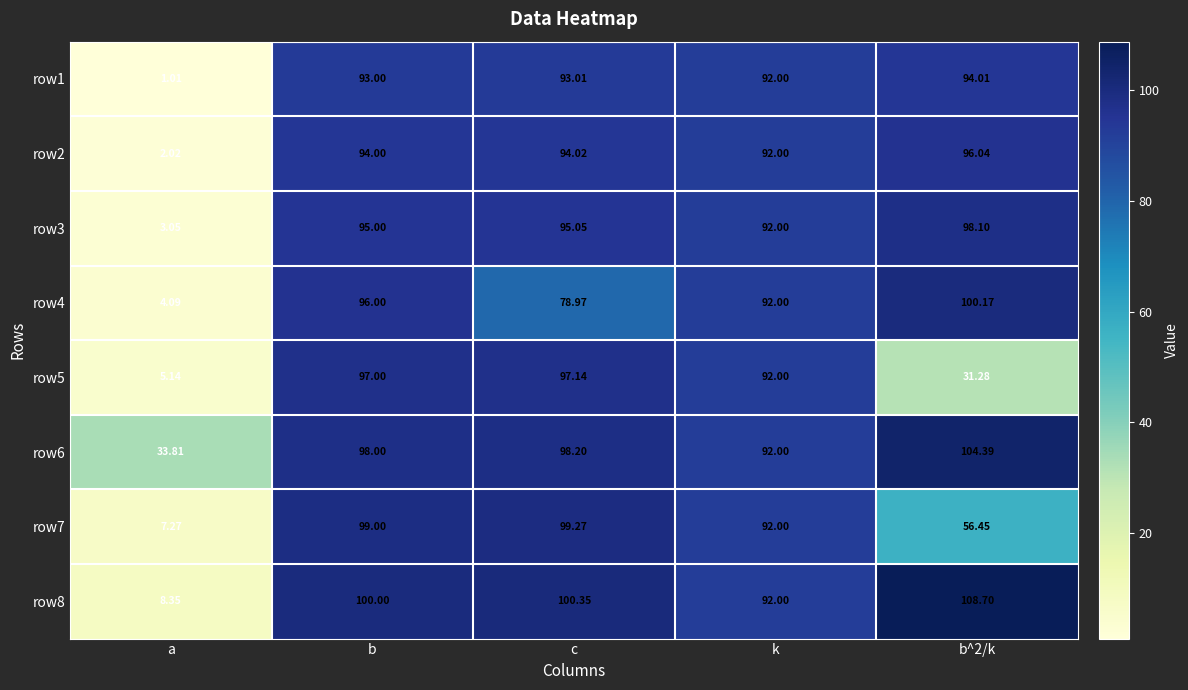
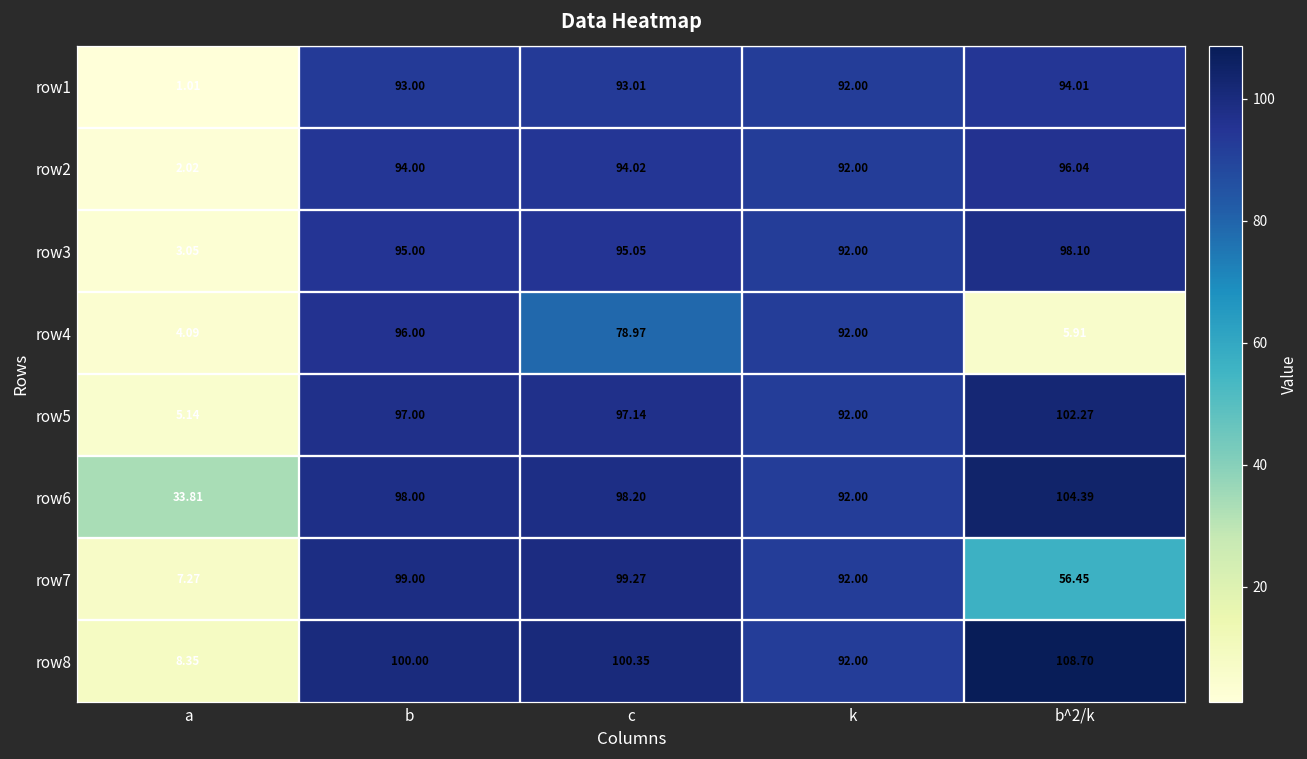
  {
    "row1": {
      "b": 93.00,
      "c": 93.01,
      "k": 92.00,
      "b^2/k": 94.01
    },
    "row2": {
      "b": 94.00,
      "c": 94.02,
      "k": 92.00,
      "b^2/k": 96.04
    },
    "row3": {
      "b": 95.00,
      "c": 95.05,
      "k": 92.00,
      "b^2/k": 98.10
    },
    "row4": {
      "b": 96.00,
      "c": 78.97,
      "k": 92.00,
-     "b^2/k": 100.17
+     "b^2/k": 5.91
    },
    "row5": {
      "a": 5.14,
      "b": 97.00,
      "c": 97.14,
      "k": 92.00,
-     "b^2/k": 31.28
+     "b^2/k": 102.27
    },
    "row6": {
      "a": 33.81,
      "b": 98.00,
      "c": 98.20,
      "k": 92.00,
      "b^2/k": 104.39
    },
    "row7": {
      "a": 7.27,
      "b": 99.00,
      "c": 99.27,
      "k": 92.00,
      "b^2/k": 56.45
    },
    "row8": {
      "a": 8.35,
      "b": 100.00,
      "c": 100.35,
      "k": 92.00,
      "b^2/k": 108.70
    }
  }
